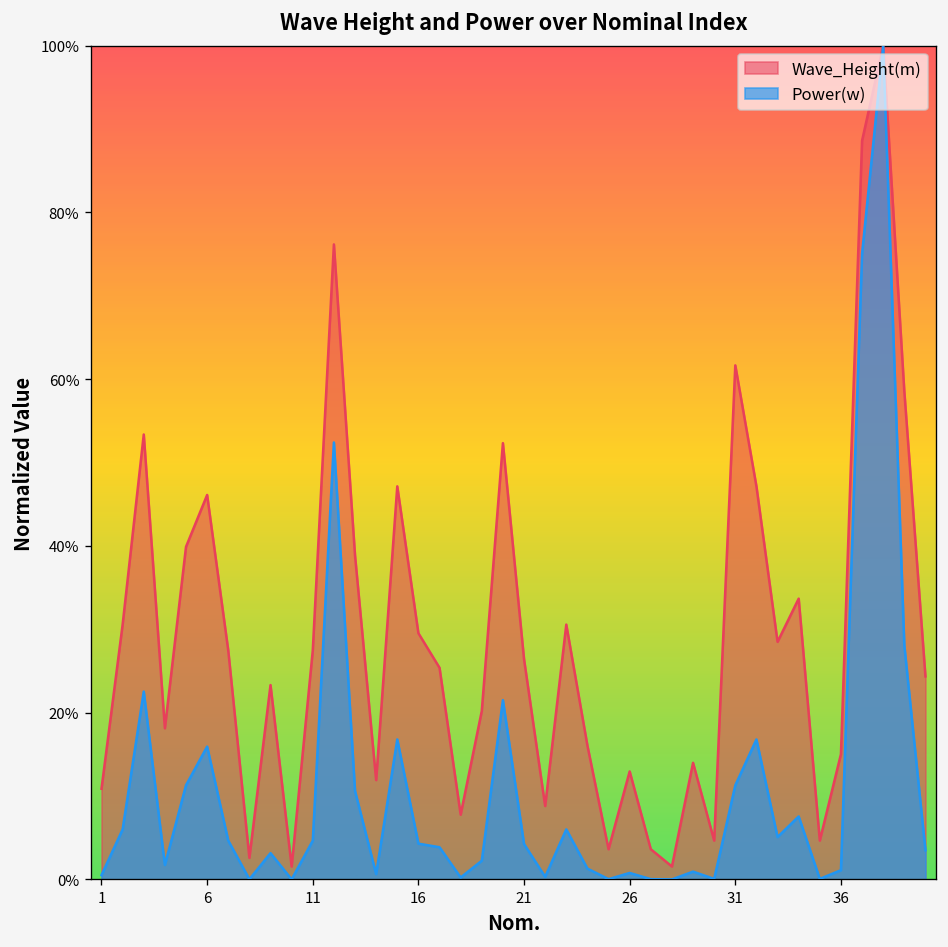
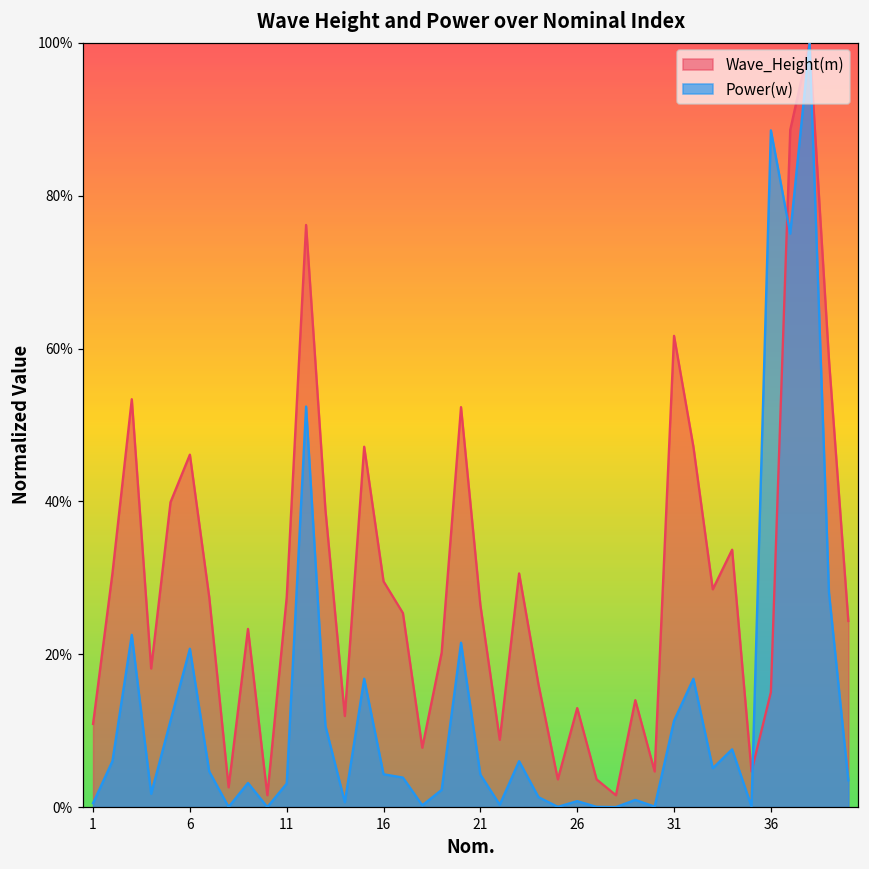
  {
    "Wave_Height(m)": {
      "1": "11%",
      "6": "46%",
      "11": "27%",
      "16": "30%",
      "21": "26%",
      "26": "13%",
      "31": "62%",
      "36": "15%"
    },
    "Power(w)": {
      "1": "1%",
-     "6": "16%",
-     "11": "5%",
+     "6": "21%",
+     "11": "3%",
      "16": "4%",
      "21": "4%",
      "26": "1%",
      "31": "11%",
-     "36": "1%"
+     "36": "89%"
    }
  }
